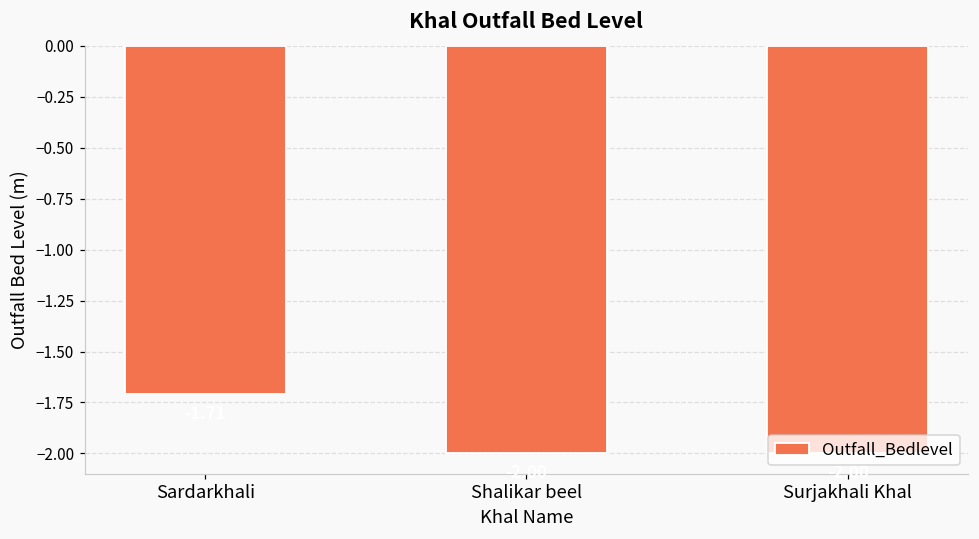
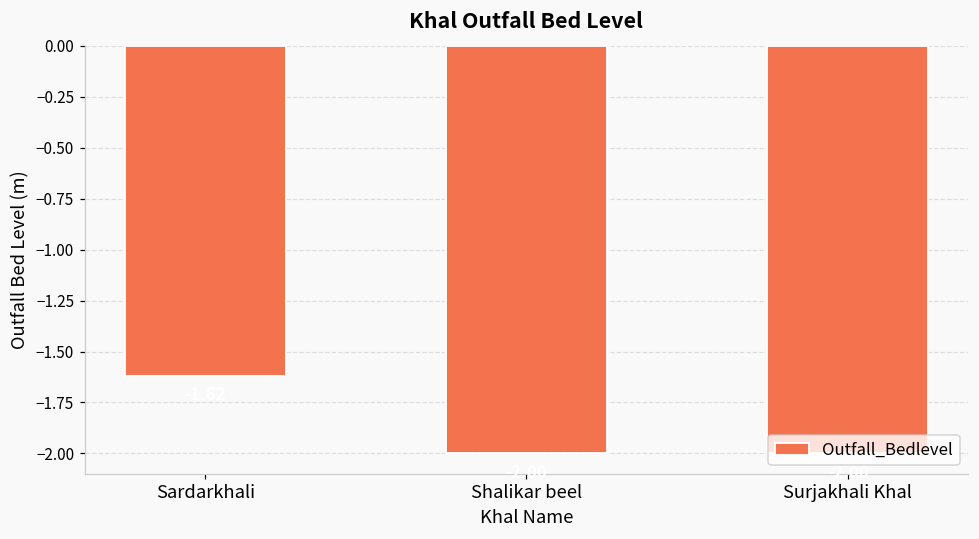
  {
-   "Sardarkhali": -1.71,
+   "Sardarkhali": -1.62,
    "Shalikar beel": -2.00
  }
